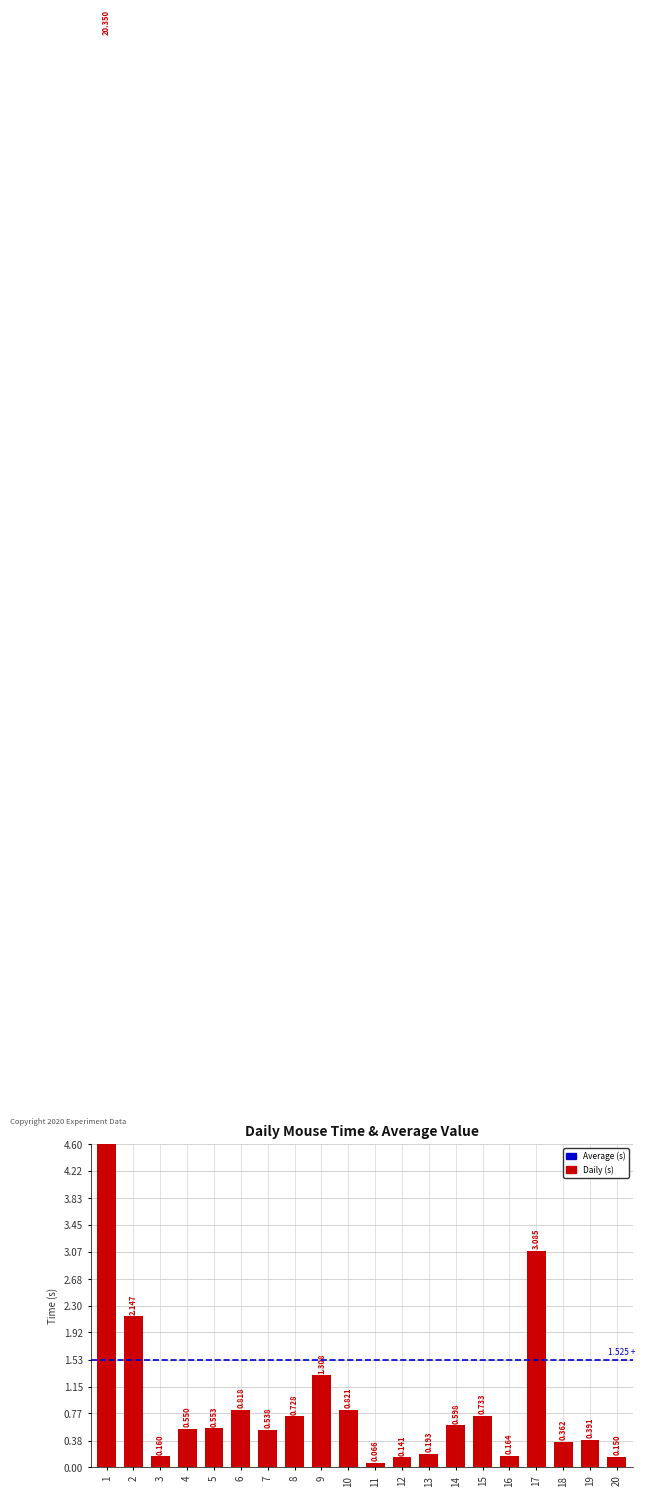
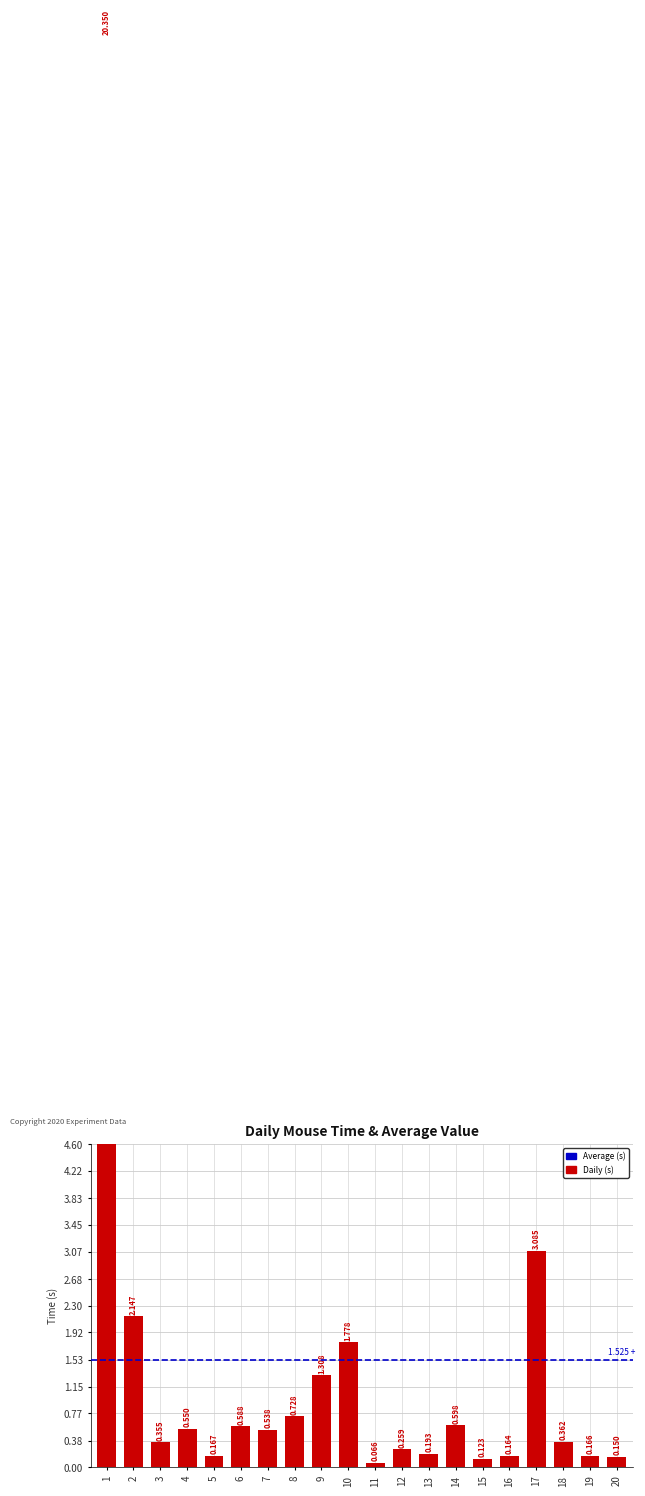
  {
    "2": 2.147,
-   "3": 0.160,
+   "3": 0.355,
    "4": 0.550,
-   "5": 0.553,
-   "6": 0.818,
+   "5": 0.167,
+   "6": 0.588,
    "7": 0.538,
    "8": 0.728,
    "9": 1.308,
-   "10": 0.821,
+   "10": 1.778,
    "11": 0.066,
-   "12": 0.141,
+   "12": 0.259,
    "13": 0.193,
    "14": 0.598,
-   "15": 0.733,
+   "15": 0.123,
    "16": 0.164,
    "17": 3.085,
    "18": 0.362,
-   "19": 0.391,
+   "19": 0.166,
    "20": 0.150
  }
